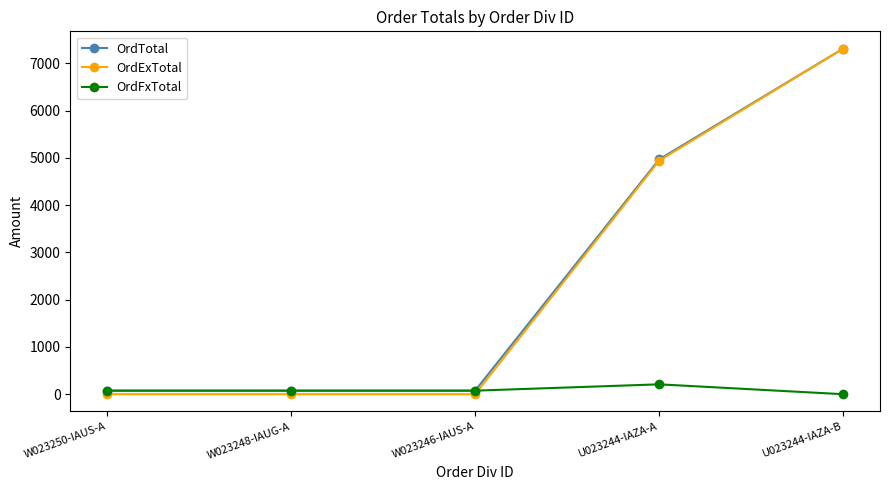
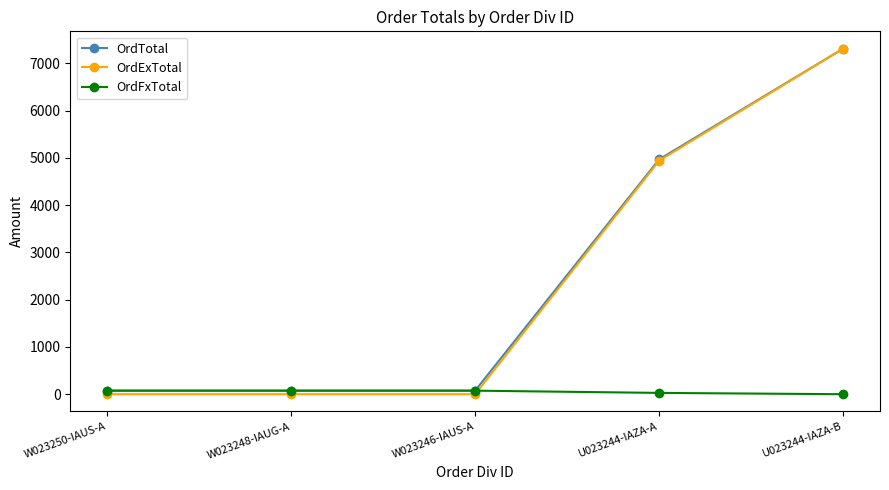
  {
    "OrdExTotal": {
      "W023250-IAUS-A": 0,
      "W023248-IAUG-A": 0,
      "W023246-IAUS-A": 0
    },
    "OrdFxTotal": {
-     "U023244-IAZA-A": 200,
+     "U023244-IAZA-A": 0,
      "U023244-IAZA-B": 0
    }
  }
